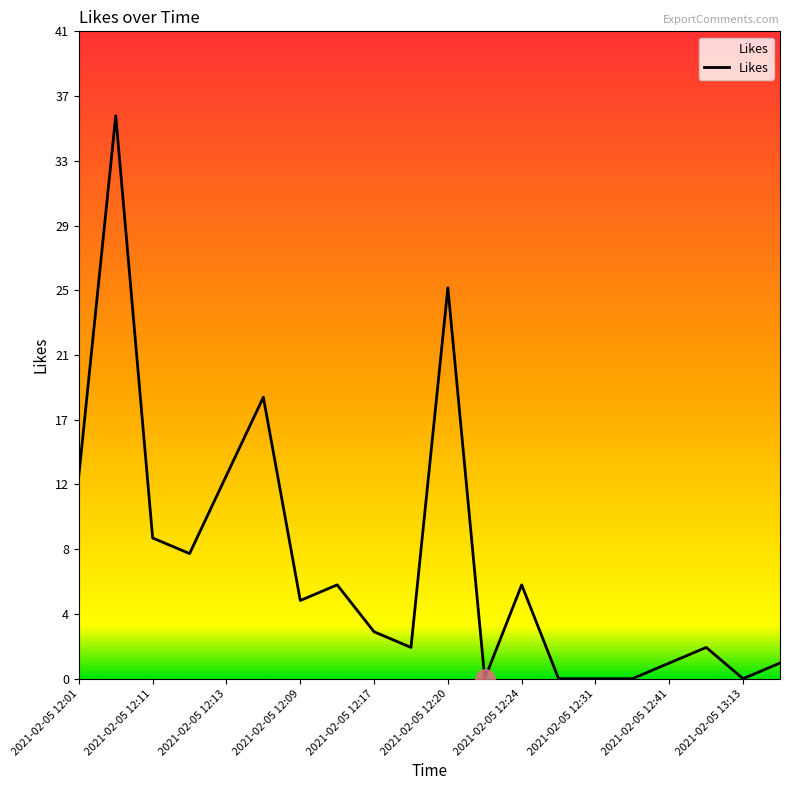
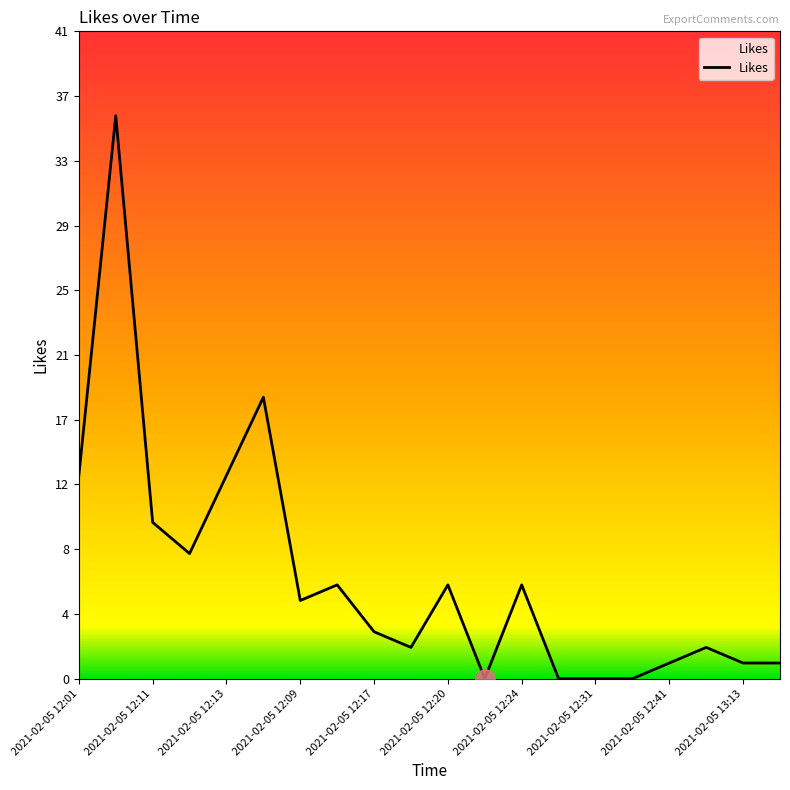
  {
    "Likes": {
      "2021-02-05 12:01": 13,
-     "2021-02-05 12:11": 9,
+     "2021-02-05 12:11": 10,
      "2021-02-05 12:09": 5,
      "2021-02-05 12:17": 3,
-     "2021-02-05 12:20": 25,
+     "2021-02-05 12:20": 6,
      "2021-02-05 12:24": 6,
      "2021-02-05 12:31": 0,
      "2021-02-05 12:41": 1,
-     "2021-02-05 13:13": 0
+     "2021-02-05 13:13": 1
    }
  }
